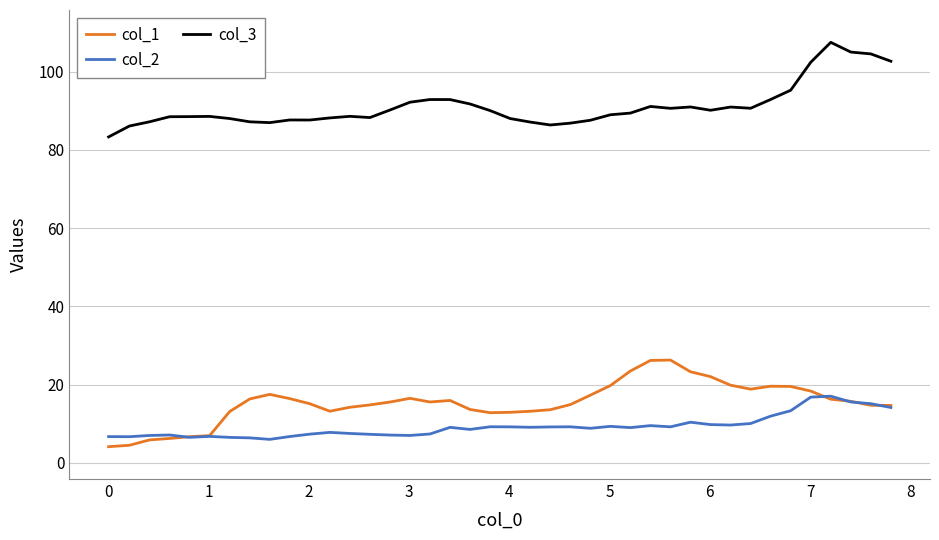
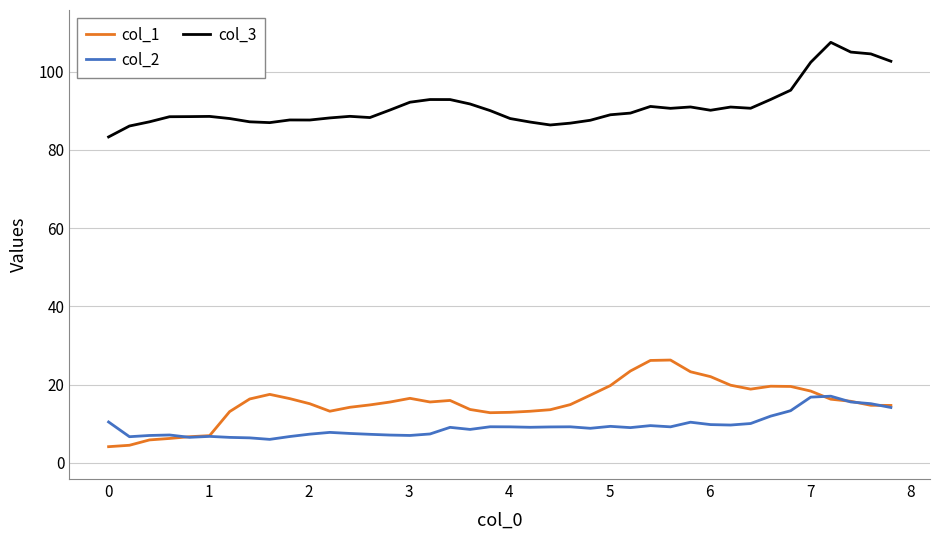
  {
    "col_1": {
      "0": 4
    },
    "col_2": {
-     "0": 7
+     "0": 10
    },
    "col_3": {
      "0": 83
    }
  }
